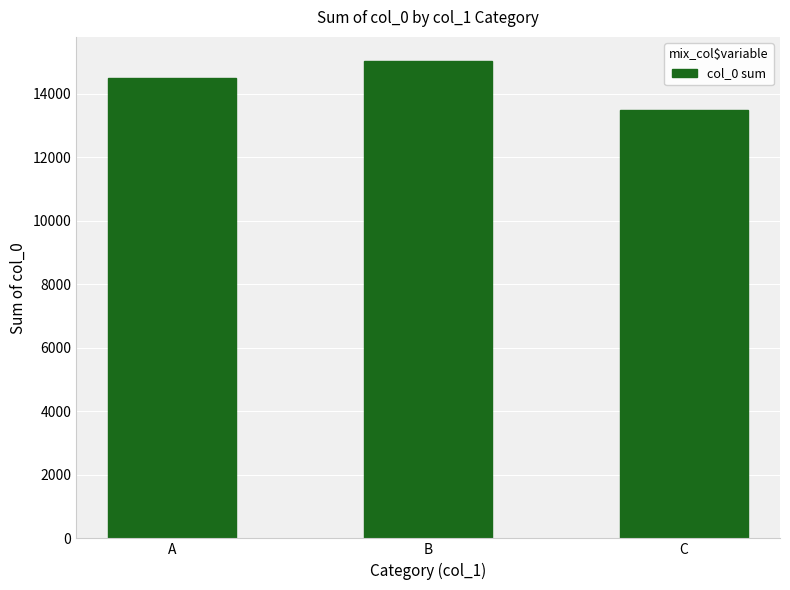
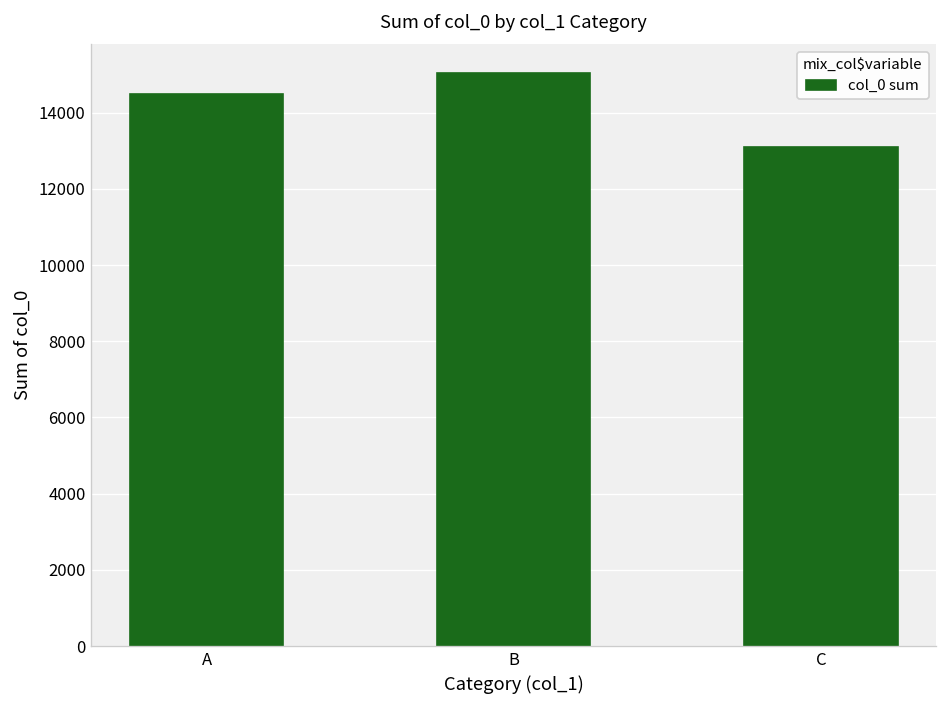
  {
    "A": 14500,
    "B": 15000,
-   "C": 13500
+   "C": 13100
  }
